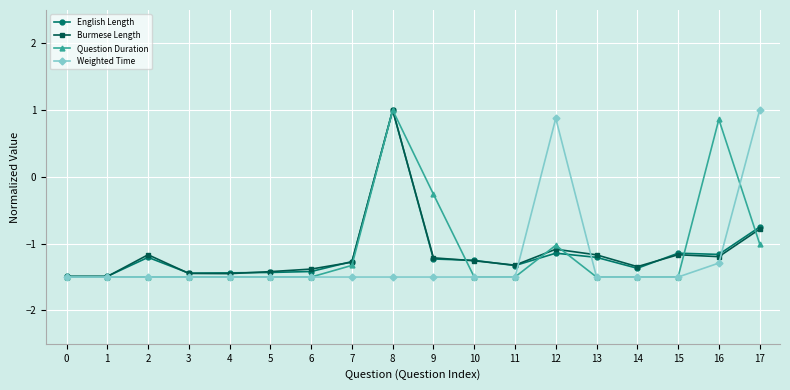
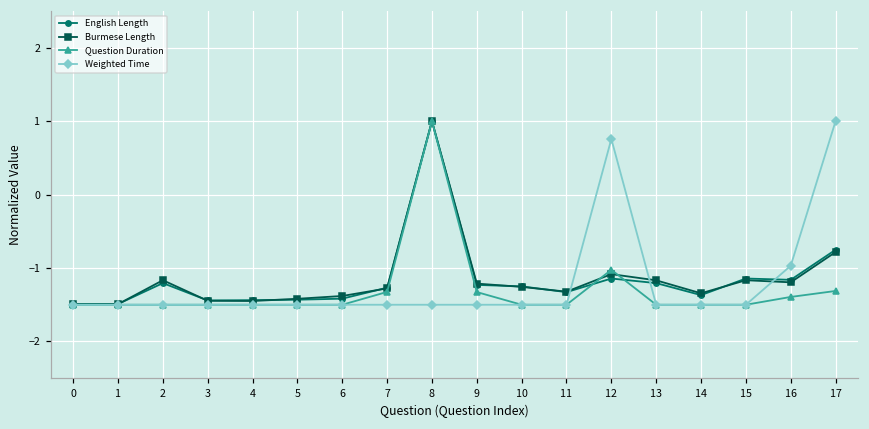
  {
    "Question Duration": {
      "7": -1.3,
-     "9": -0.3,
+     "9": -1.3,
      "12": -1.0,
-     "16": 0.9,
-     "17": -1.0
+     "16": -1.4,
+     "17": -1.3
    },
    "Weighted Time": {
      "7": -1.5,
      "8": -1.5,
      "9": -1.5,
-     "12": 0.9,
-     "16": -1.3,
+     "12": 0.8,
+     "16": -1.0,
      "17": 1.0
    }
  }
